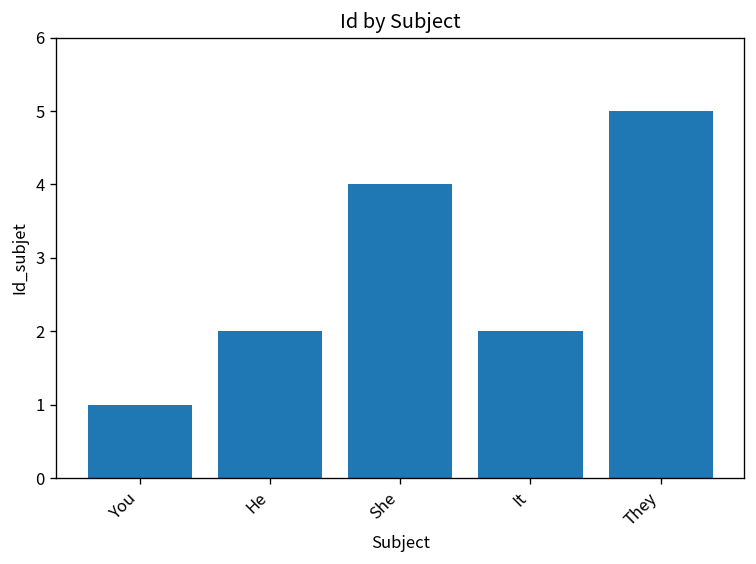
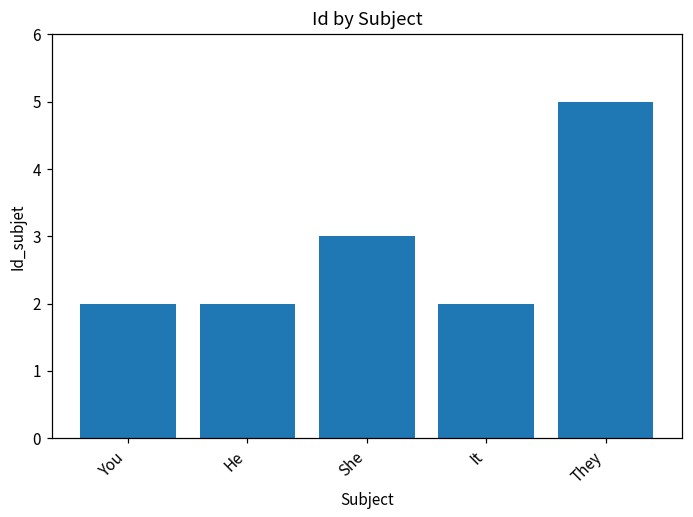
  {
-   "You": 1,
+   "You": 2,
    "He": 2,
-   "She": 4,
+   "She": 3,
    "It": 2,
    "They": 5
  }
